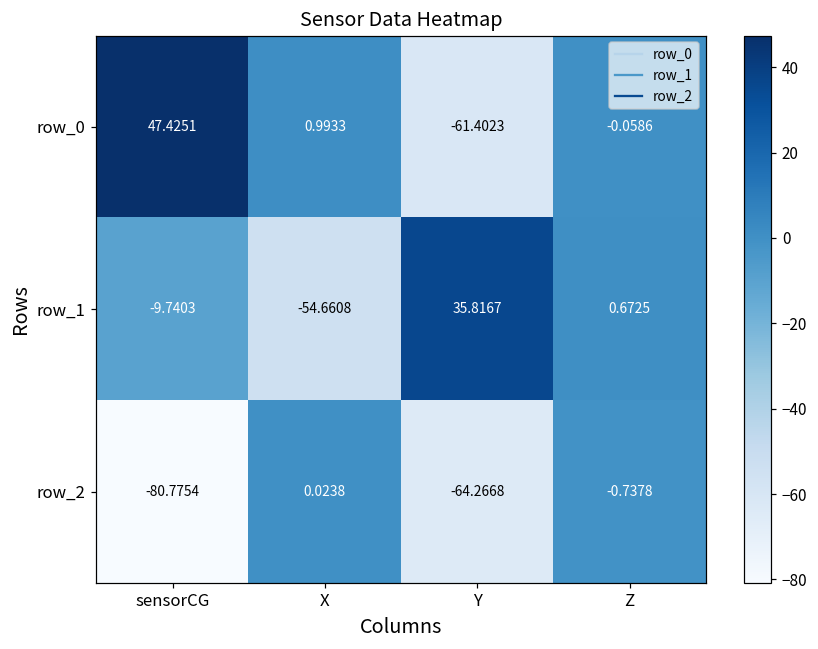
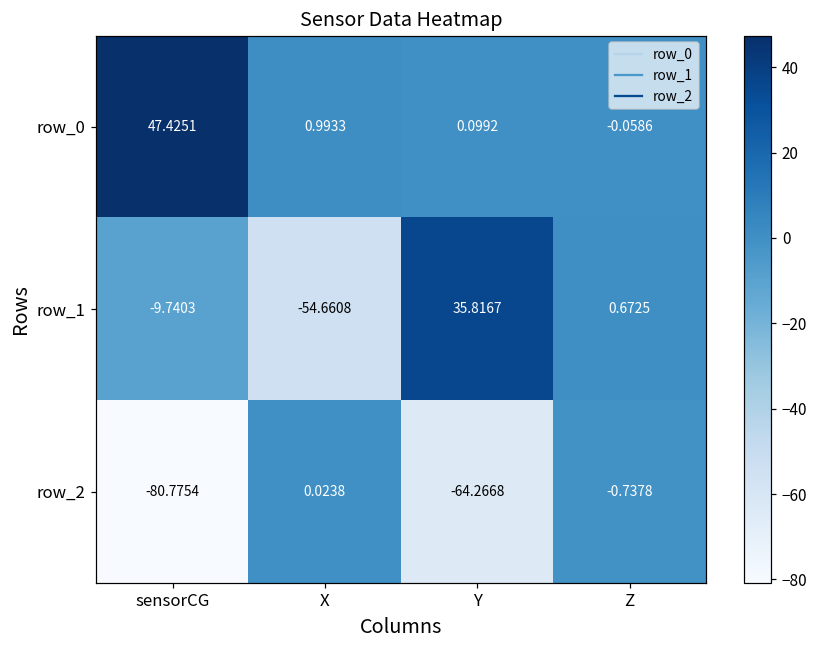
  {
    "row_0": {
      "sensorCG": 47.4251,
      "X": 0.9933,
-     "Y": -61.4023,
+     "Y": 0.0992,
      "Z": -0.0586
    },
    "row_1": {
      "sensorCG": -9.7403,
      "X": -54.6608,
      "Y": 35.8167,
      "Z": 0.6725
    },
    "row_2": {
      "sensorCG": -80.7754,
      "X": 0.0238,
      "Y": -64.2668,
      "Z": -0.7378
    }
  }
